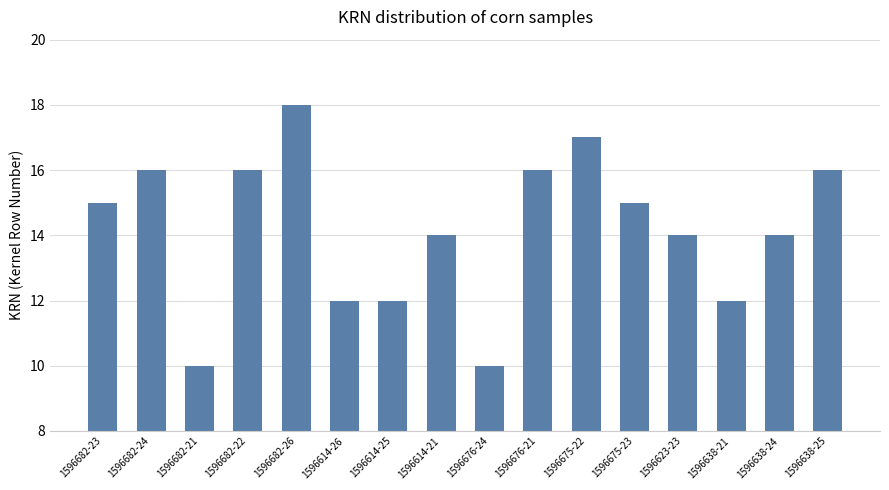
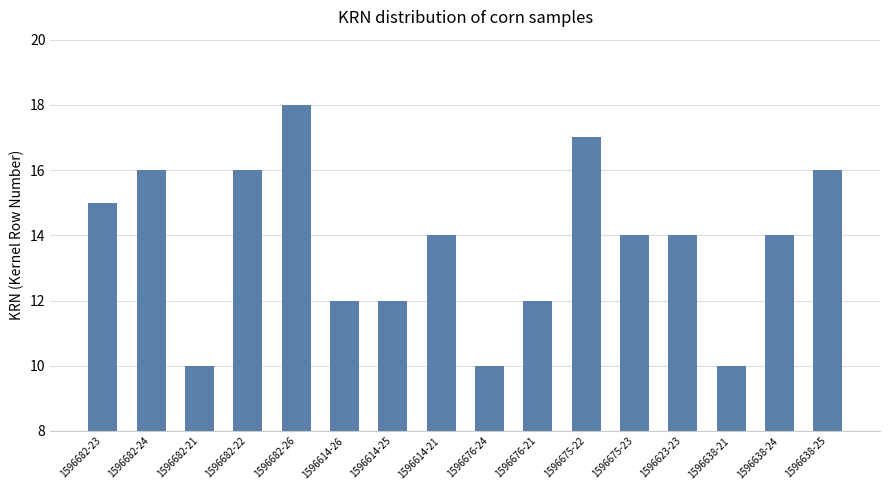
  {
    "1596682-23": 15,
    "1596682-24": 16,
    "1596682-21": 10,
    "1596682-22": 16,
    "1596682-26": 18,
    "1596614-26": 12,
    "1596614-25": 12,
    "1596614-21": 14,
    "1596676-24": 10,
-   "1596676-21": 16,
+   "1596676-21": 12,
    "1596675-22": 17,
-   "1596675-23": 15,
+   "1596675-23": 14,
    "1596623-23": 14,
-   "1596638-21": 12,
+   "1596638-21": 10,
    "1596638-24": 14,
    "1596638-25": 16
  }
